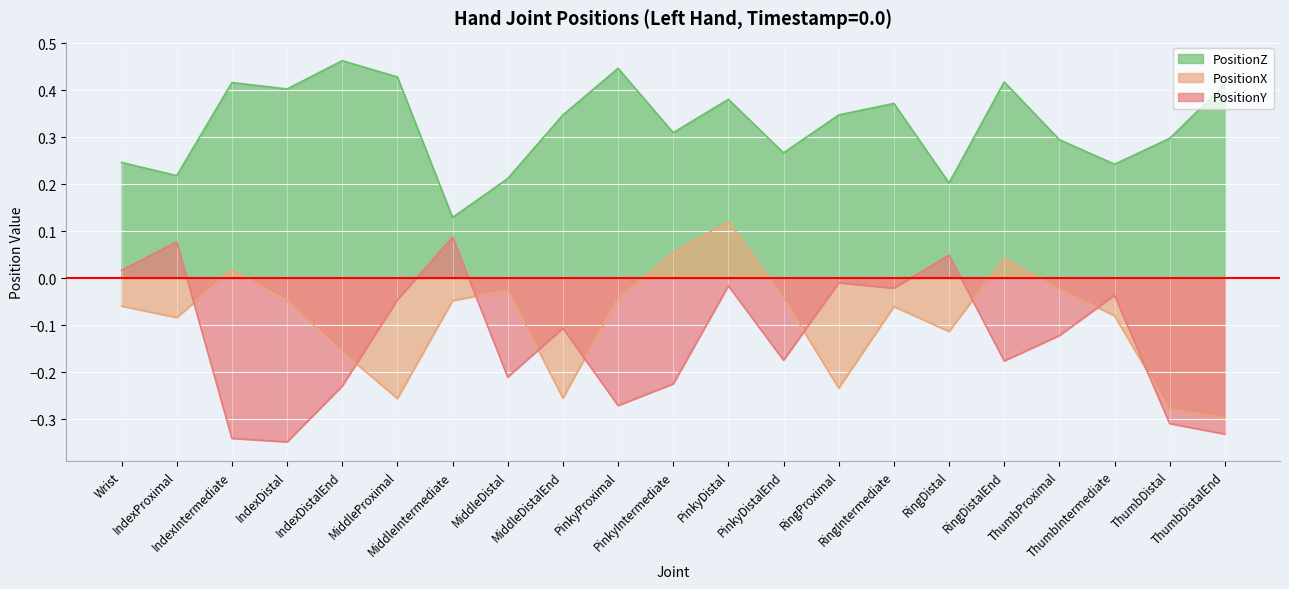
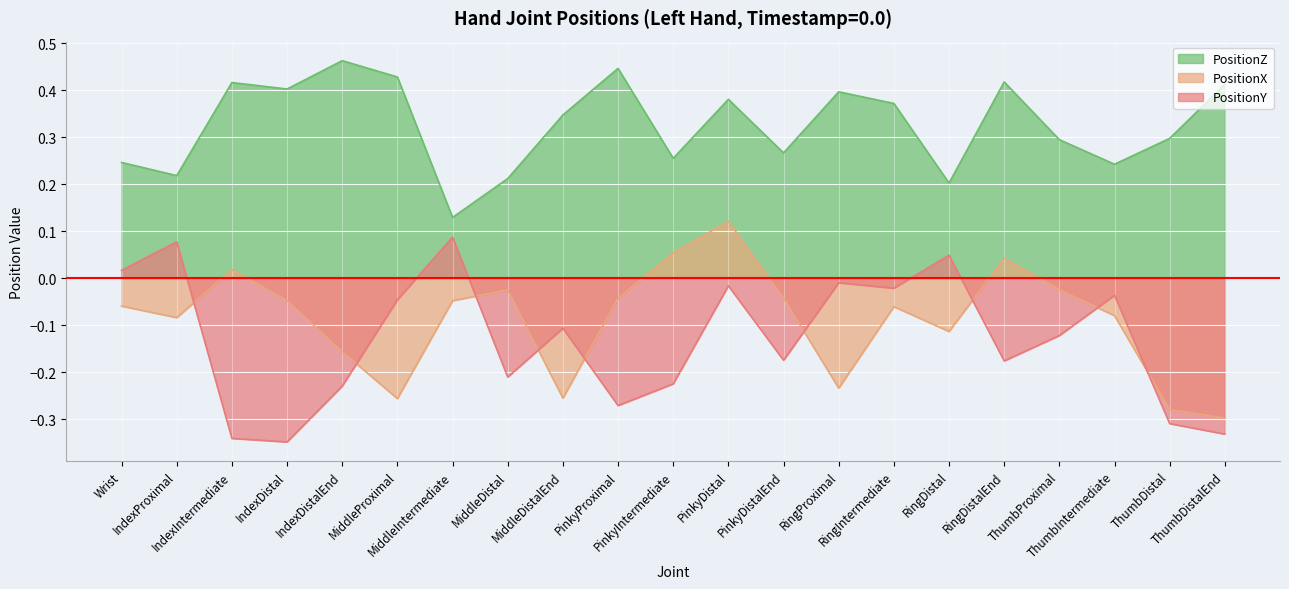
  {
    "PositionZ": {
      "Wrist": 0.25,
      "IndexProximal": 0.22,
      "IndexIntermediate": 0.42,
      "IndexDistal": 0.40,
      "IndexDistalEnd": 0.46,
      "MiddleProximal": 0.43,
      "MiddleIntermediate": 0.13,
      "MiddleDistal": 0.21,
      "MiddleDistalEnd": 0.35,
      "PinkyProximal": 0.45,
-     "PinkyIntermediate": 0.31,
+     "PinkyIntermediate": 0.26,
      "PinkyDistal": 0.38,
      "PinkyDistalEnd": 0.27,
-     "RingProximal": 0.35,
+     "RingProximal": 0.40,
      "RingIntermediate": 0.37,
      "RingDistal": 0.20,
      "RingDistalEnd": 0.42,
      "ThumbProximal": 0.29,
      "ThumbIntermediate": 0.24,
      "ThumbDistal": 0.30
    }
  }
